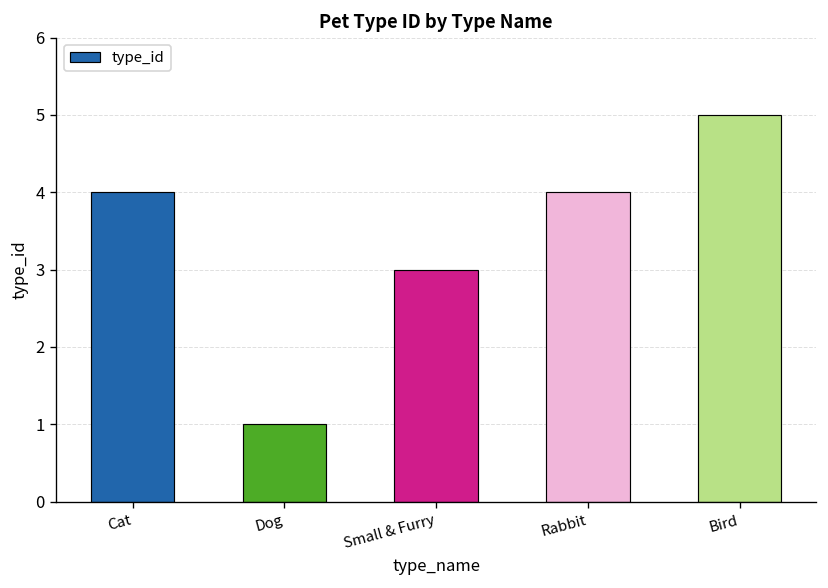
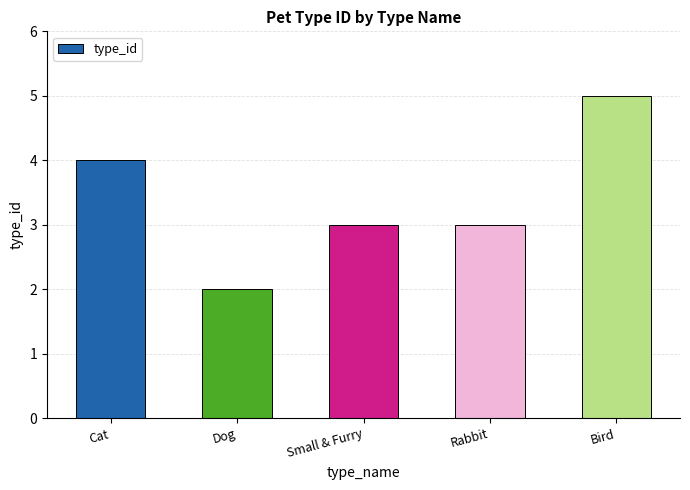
  {
    "Cat": 4,
-   "Dog": 1,
+   "Dog": 2,
    "Small & Furry": 3,
-   "Rabbit": 4,
+   "Rabbit": 3,
    "Bird": 5
  }
